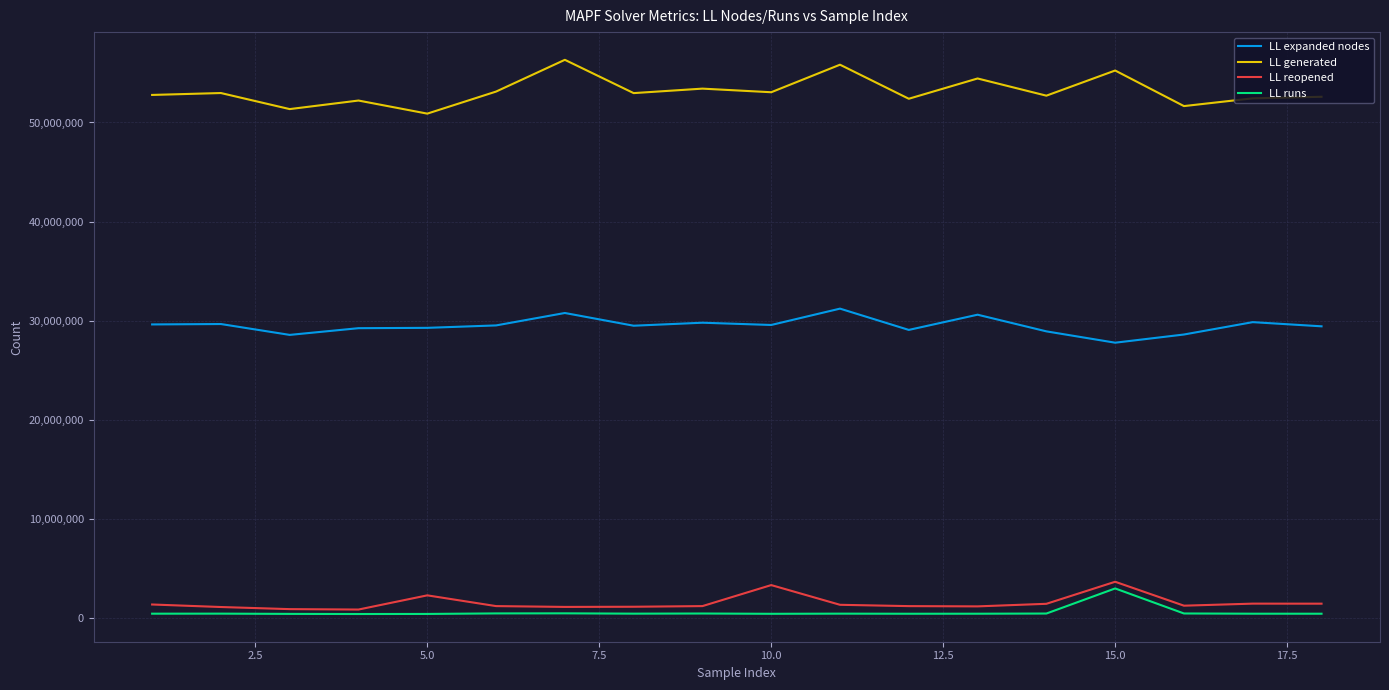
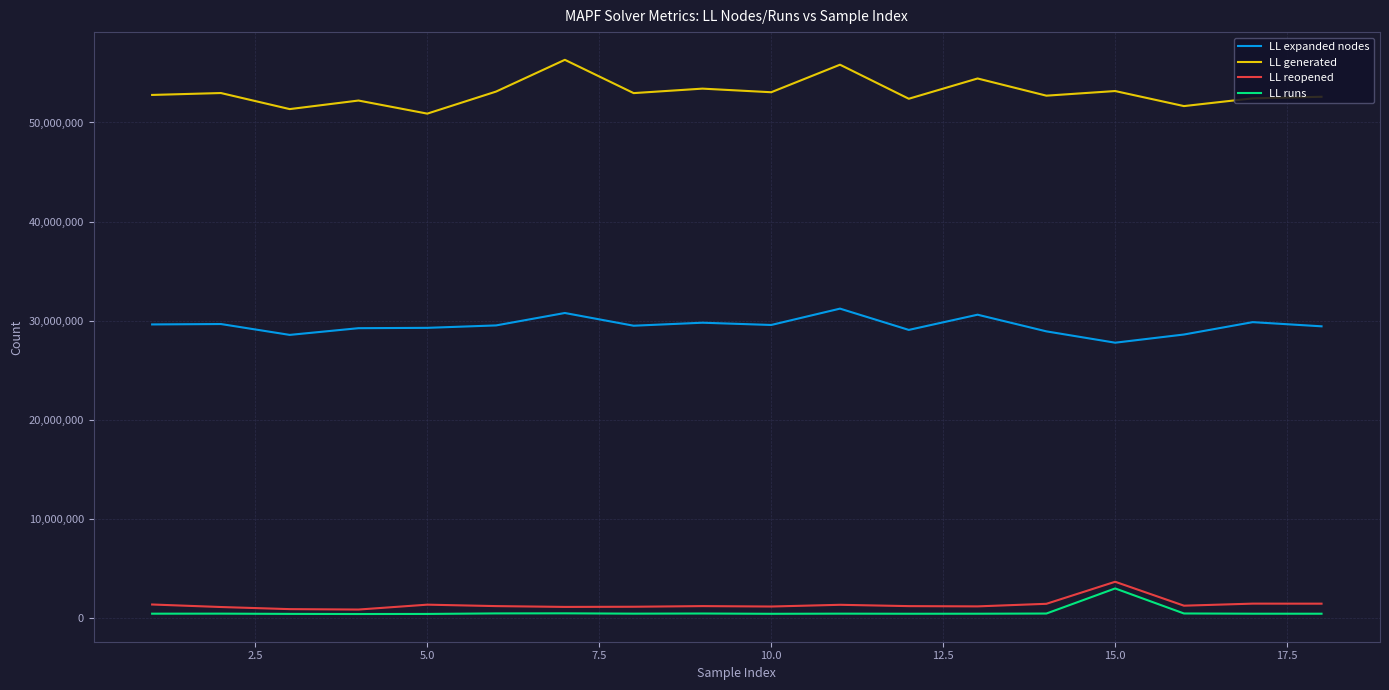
  {
    "LL expanded nodes": {
      "5.0": "29,000,000",
      "10.0": "30,000,000",
      "15.0": "28,000,000"
    },
    "LL generated": {
      "5.0": "51,000,000",
      "10.0": "53,000,000",
-     "15.0": "55,000,000"
+     "15.0": "53,000,000"
    },
    "LL reopened": {
-     "5.0": "2,000,000",
-     "10.0": "3,000,000",
+     "5.0": "1,000,000",
+     "10.0": "1,000,000",
      "15.0": "4,000,000"
    },
    "LL runs": {
      "5.0": "0",
      "10.0": "0",
      "15.0": "3,000,000"
    }
  }
